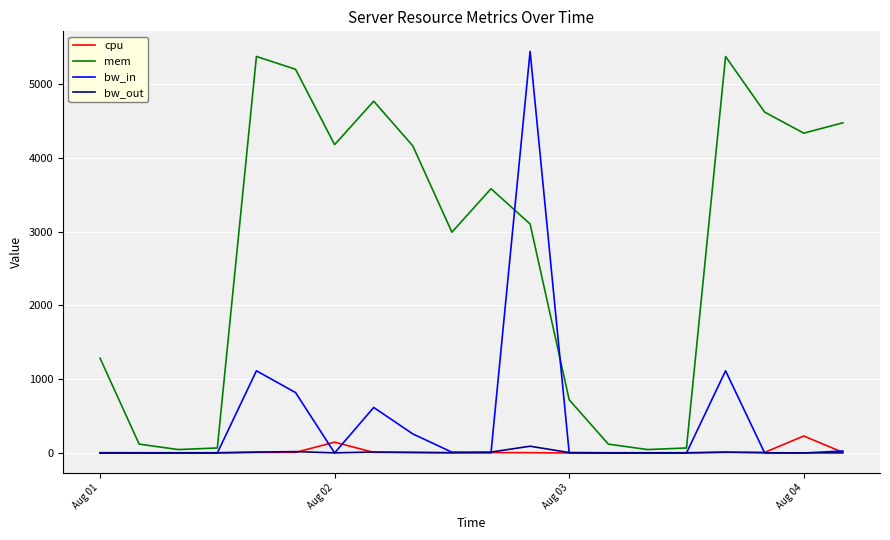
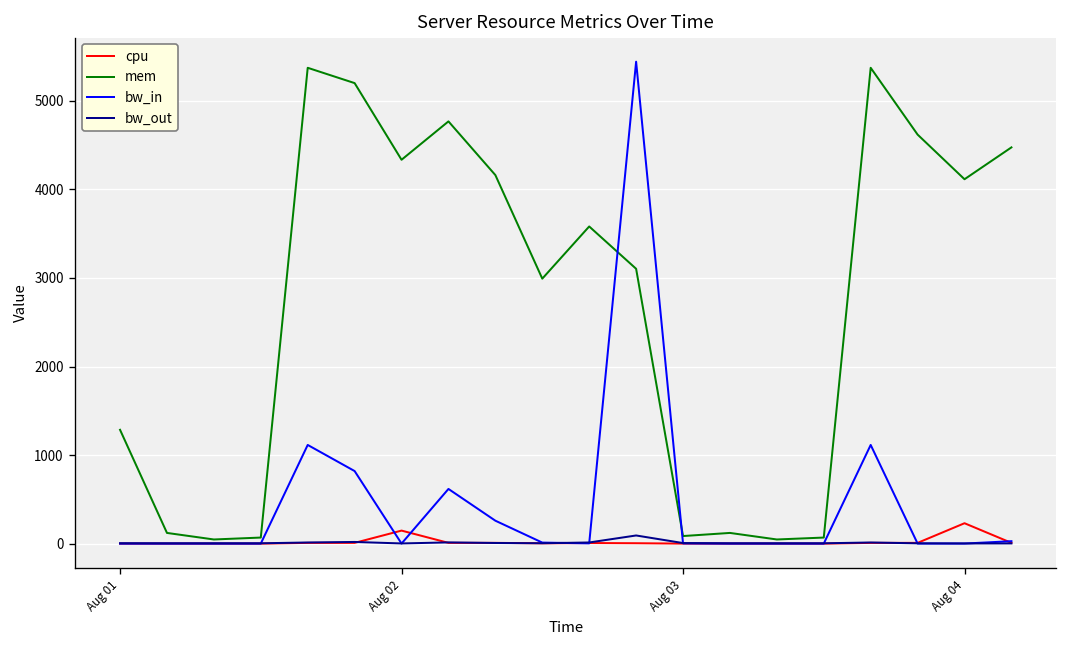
  {
    "cpu": {
      "Aug 02": 100,
      "Aug 04": 200
    },
    "mem": {
      "Aug 01": 1300,
-     "Aug 02": 4200,
-     "Aug 03": 700,
-     "Aug 04": 4300
+     "Aug 02": 4300,
+     "Aug 03": 100,
+     "Aug 04": 4100
    }
  }
